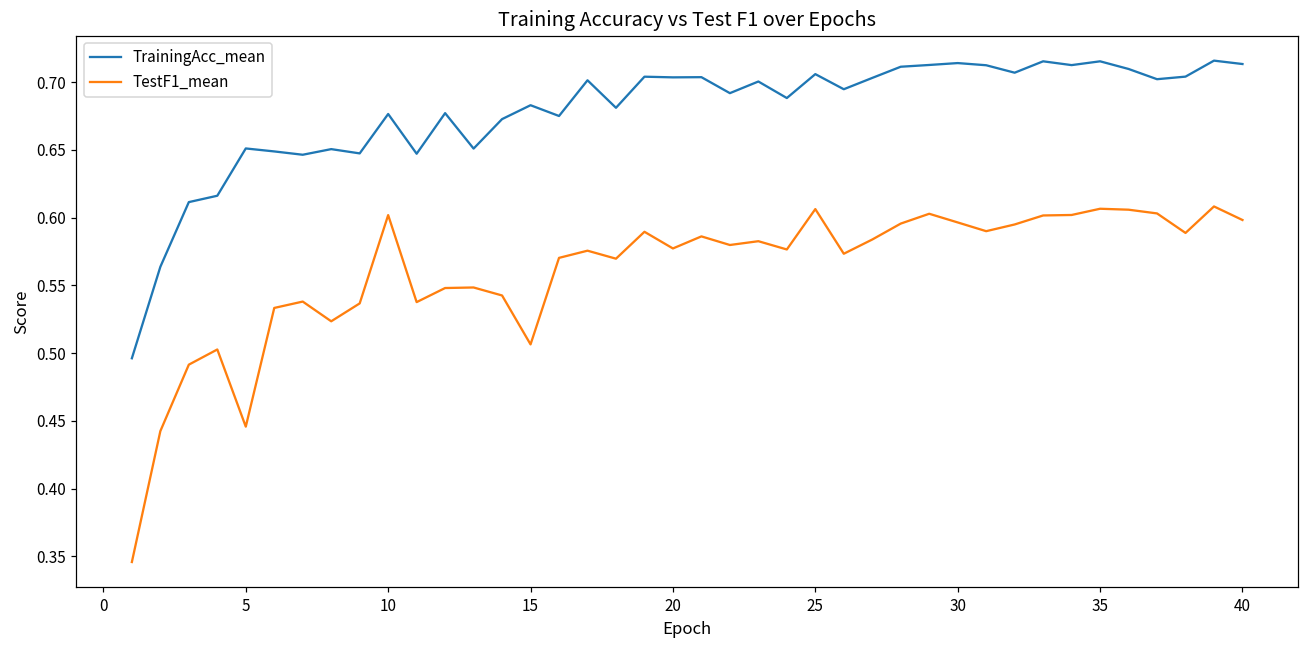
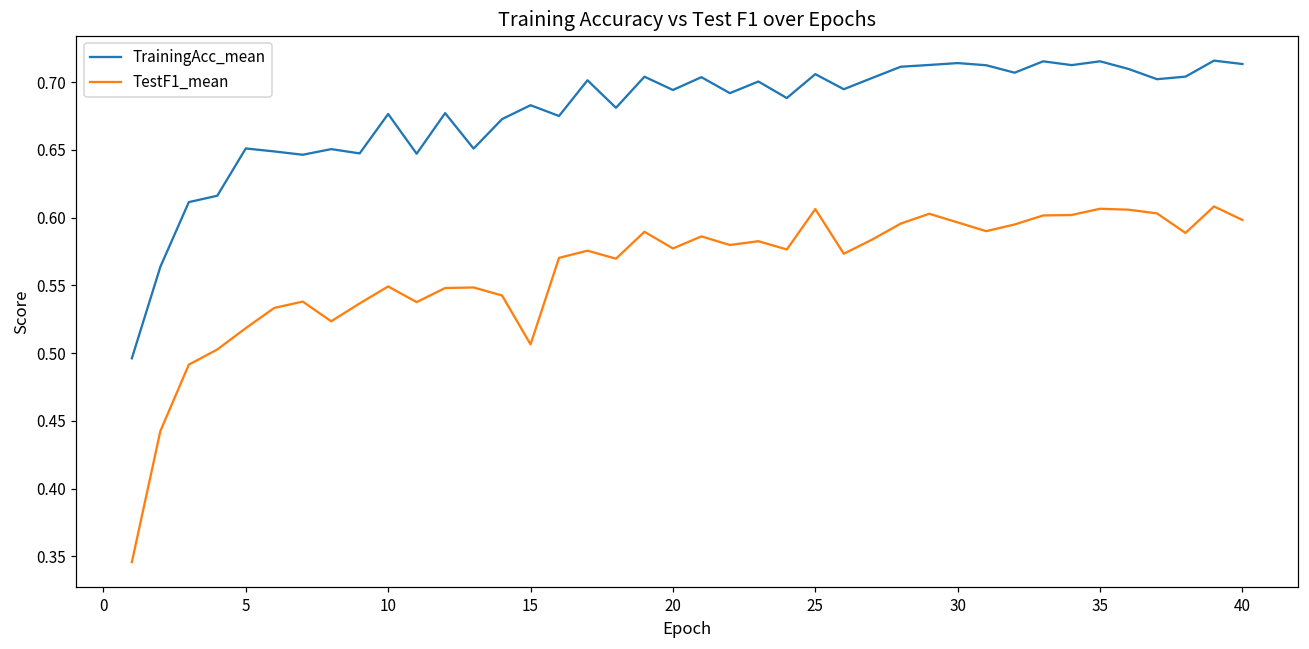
  {
    "TrainingAcc_mean": {
      "5": 0.651,
      "10": 0.676,
      "15": 0.683,
-     "20": 0.703,
+     "20": 0.694,
      "25": 0.706,
      "30": 0.714,
      "35": 0.715,
      "40": 0.713
    },
    "TestF1_mean": {
-     "5": 0.446,
-     "10": 0.602,
+     "5": 0.518,
+     "10": 0.549,
      "15": 0.506,
      "20": 0.577,
      "25": 0.606,
      "30": 0.596,
      "35": 0.607,
      "40": 0.598
    }
  }
